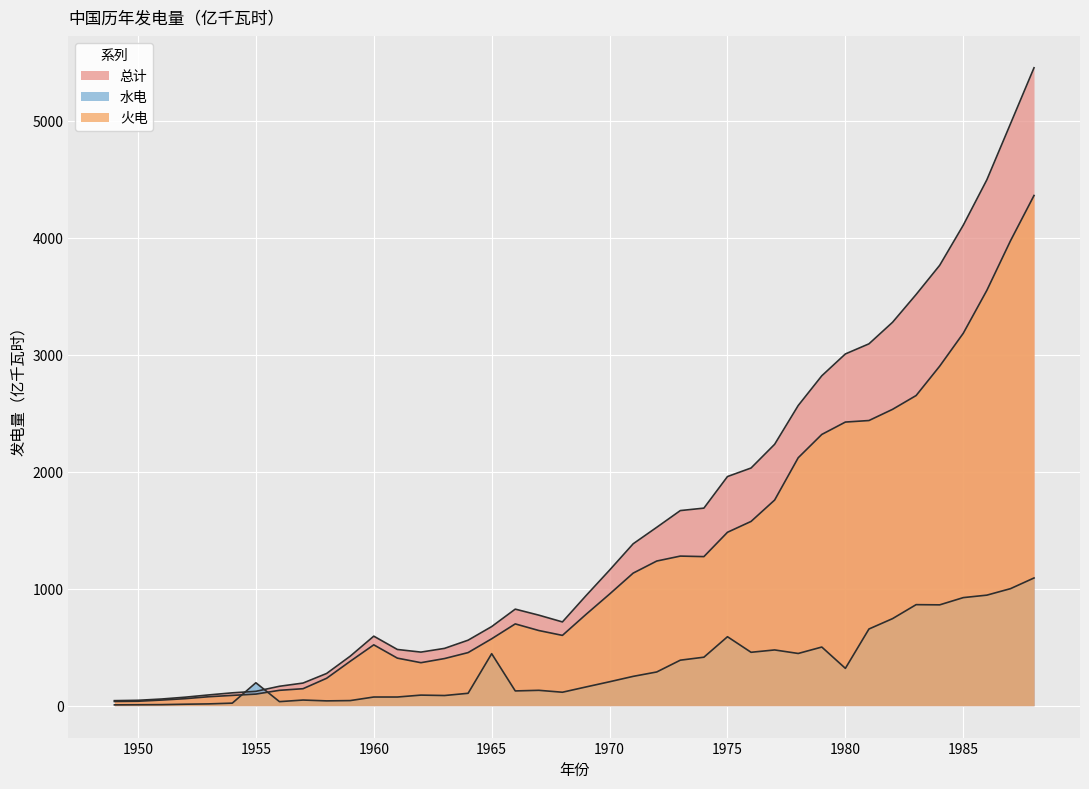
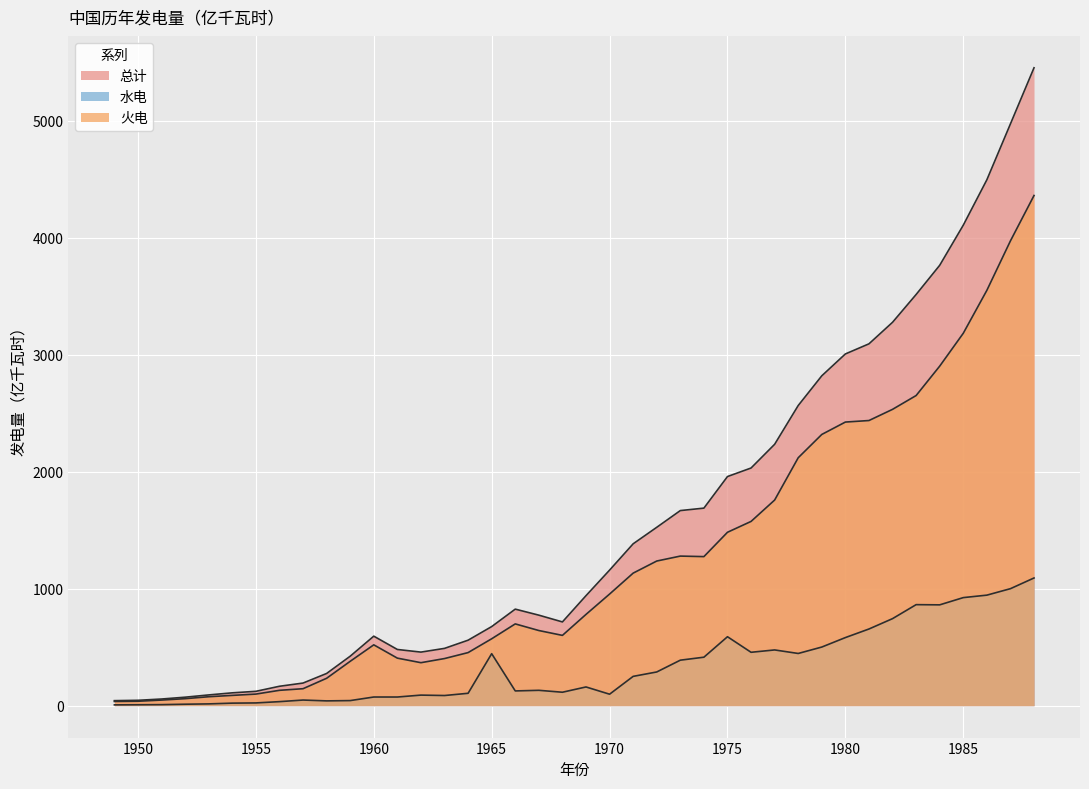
  {
    "水电": {
      "1950": 10,
-     "1955": 200,
+     "1955": 20,
      "1960": 70,
      "1965": 440,
-     "1970": 200,
+     "1970": 100,
      "1975": 590,
-     "1980": 320,
+     "1980": 580,
      "1985": 920
    }
  }
